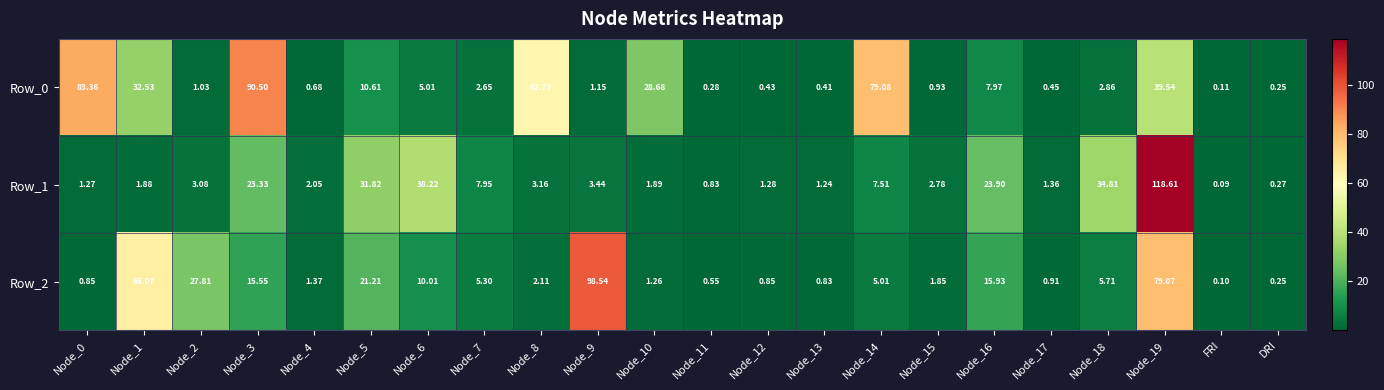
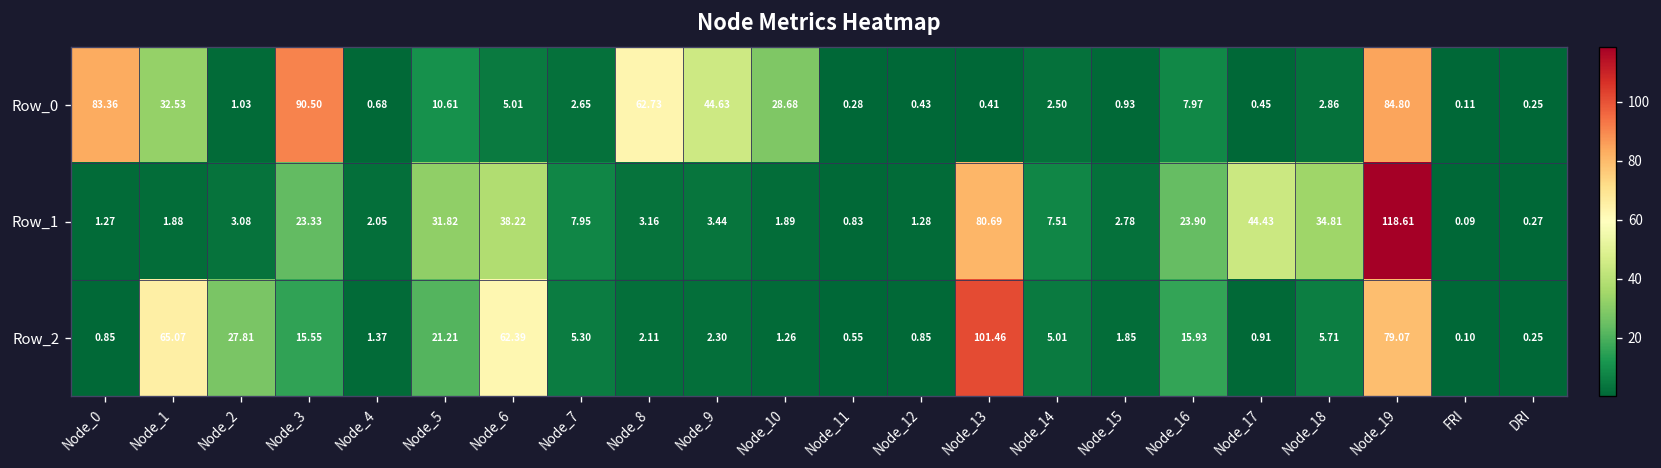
  {
    "Row_0": {
      "Node_0": 83.36,
      "Node_1": 32.53,
      "Node_2": 1.03,
      "Node_3": 90.50,
      "Node_4": 0.68,
      "Node_5": 10.61,
      "Node_6": 5.01,
      "Node_7": 2.65,
      "Node_8": 62.73,
-     "Node_9": 1.15,
+     "Node_9": 44.63,
      "Node_10": 28.68,
      "Node_11": 0.28,
      "Node_12": 0.43,
      "Node_13": 0.41,
-     "Node_14": 79.08,
+     "Node_14": 2.50,
      "Node_15": 0.93,
      "Node_16": 7.97,
      "Node_17": 0.45,
      "Node_18": 2.86,
-     "Node_19": 39.54,
+     "Node_19": 84.80,
      "FRI": 0.11,
      "DRI": 0.25
    },
    "Row_1": {
      "Node_0": 1.27,
      "Node_1": 1.88,
      "Node_2": 3.08,
      "Node_3": 23.33,
      "Node_4": 2.05,
      "Node_5": 31.82,
      "Node_6": 38.22,
      "Node_7": 7.95,
      "Node_8": 3.16,
      "Node_9": 3.44,
      "Node_10": 1.89,
      "Node_11": 0.83,
      "Node_12": 1.28,
-     "Node_13": 1.24,
+     "Node_13": 80.69,
      "Node_14": 7.51,
      "Node_15": 2.78,
      "Node_16": 23.90,
-     "Node_17": 1.36,
+     "Node_17": 44.43,
      "Node_18": 34.81,
      "Node_19": 118.61,
      "FRI": 0.09,
      "DRI": 0.27
    },
    "Row_2": {
      "Node_0": 0.85,
      "Node_1": 65.07,
      "Node_2": 27.81,
      "Node_3": 15.55,
      "Node_4": 1.37,
      "Node_5": 21.21,
-     "Node_6": 10.01,
+     "Node_6": 62.39,
      "Node_7": 5.30,
      "Node_8": 2.11,
-     "Node_9": 98.54,
+     "Node_9": 2.30,
      "Node_10": 1.26,
      "Node_11": 0.55,
      "Node_12": 0.85,
-     "Node_13": 0.83,
+     "Node_13": 101.46,
      "Node_14": 5.01,
      "Node_15": 1.85,
      "Node_16": 15.93,
      "Node_17": 0.91,
      "Node_18": 5.71,
      "Node_19": 79.07,
      "FRI": 0.10,
      "DRI": 0.25
    }
  }
